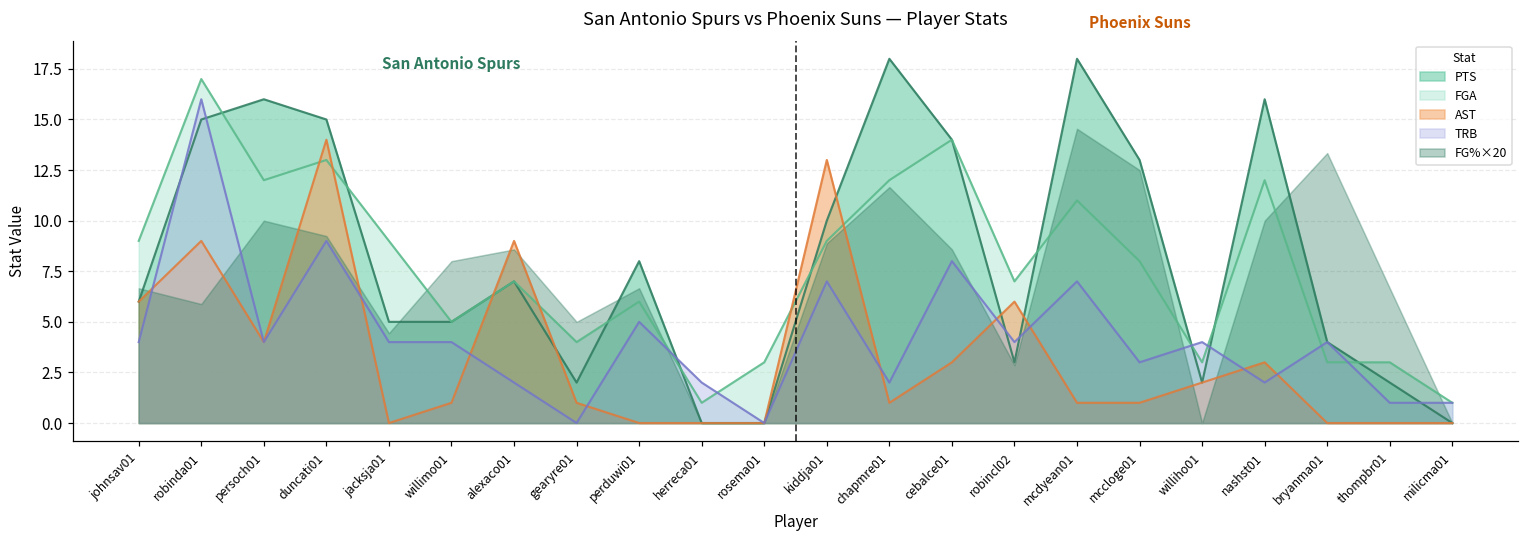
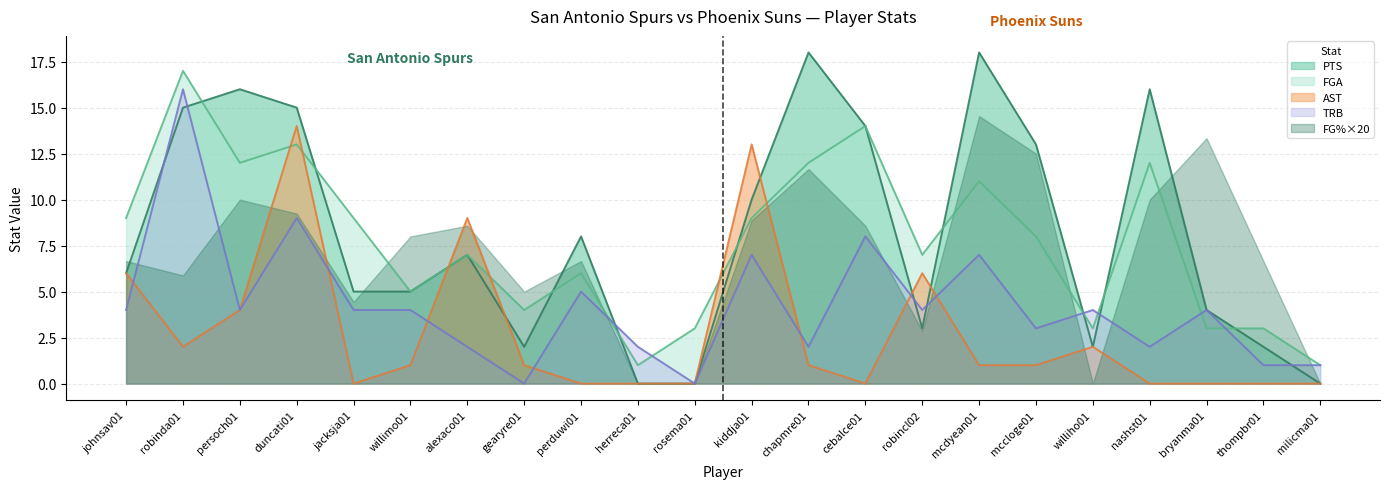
  {
    "AST": {
-     "robinda01": 9,
+     "robinda01": 2,
      "duncati01": 14,
      "jacksja01": 0,
      "willimo01": 1,
      "alexaco01": 9,
      "gearyre01": 1,
      "perduwi01": 0,
      "kiddja01": 13,
      "chapmre01": 1,
-     "cebalce01": 3,
+     "cebalce01": 0,
      "robincl02": 6,
      "mcdyean01": 1,
      "mccloge01": 1,
-     "nashst01": 3,
+     "nashst01": 0,
      "bryanma01": 0,
      "thompbr01": 0
    }
  }
